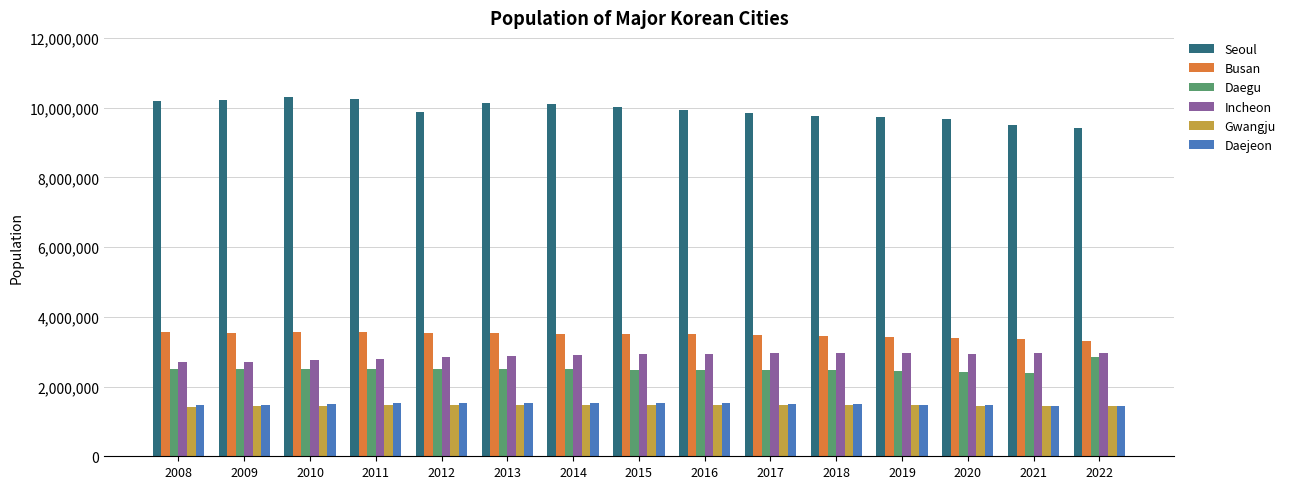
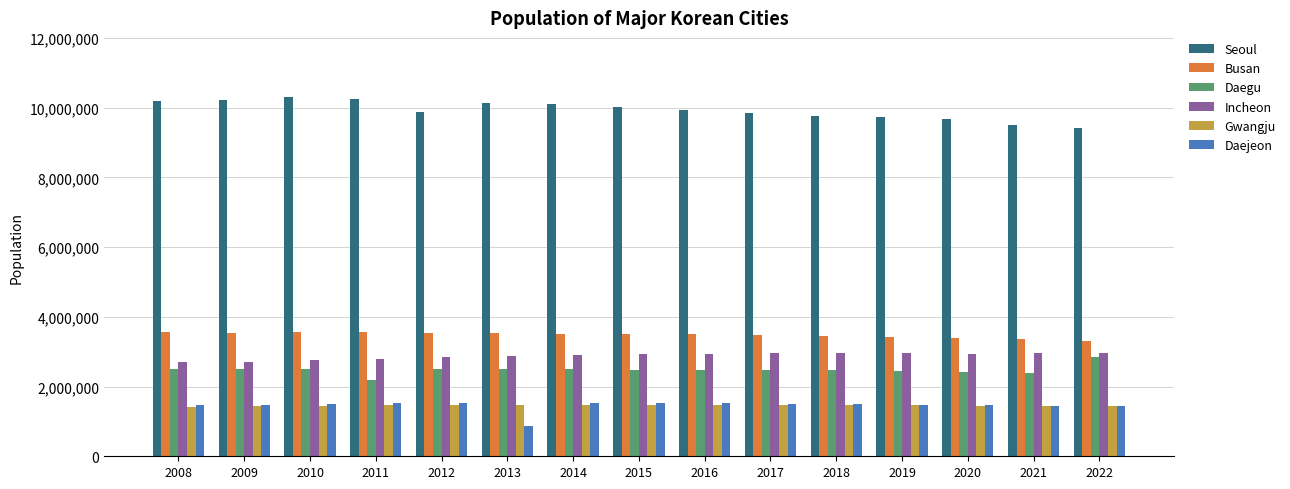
  {
    "Seoul": {
      "2008": "10,200,000",
      "2009": "10,200,000",
      "2010": "10,300,000",
      "2011": "10,200,000",
      "2012": "9,900,000",
      "2013": "10,100,000",
      "2014": "10,100,000",
      "2015": "10,000,000",
      "2016": "9,900,000",
      "2017": "9,900,000",
      "2018": "9,800,000",
      "2019": "9,700,000",
      "2020": "9,700,000",
      "2021": "9,500,000",
      "2022": "9,400,000"
    },
    "Daegu": {
      "2008": "2,500,000",
      "2009": "2,500,000",
      "2010": "2,500,000",
-     "2011": "2,500,000",
+     "2011": "2,200,000",
      "2012": "2,500,000",
      "2013": "2,500,000",
      "2014": "2,500,000",
      "2015": "2,500,000",
      "2016": "2,500,000",
      "2017": "2,500,000",
      "2018": "2,500,000",
      "2019": "2,400,000",
      "2020": "2,400,000",
      "2021": "2,400,000",
      "2022": "2,900,000"
    },
    "Incheon": {
      "2008": "2,700,000",
      "2009": "2,700,000",
      "2010": "2,800,000",
      "2011": "2,800,000",
      "2012": "2,800,000",
      "2013": "2,900,000",
      "2014": "2,900,000",
      "2015": "2,900,000",
      "2016": "2,900,000",
      "2017": "2,900,000",
      "2018": "3,000,000",
      "2019": "3,000,000",
      "2020": "2,900,000",
      "2021": "2,900,000",
      "2022": "3,000,000"
    },
    "Daejeon": {
      "2008": "1,500,000",
      "2009": "1,500,000",
      "2010": "1,500,000",
      "2011": "1,500,000",
      "2012": "1,500,000",
-     "2013": "1,500,000",
+     "2013": "900,000",
      "2014": "1,500,000",
      "2015": "1,500,000",
      "2016": "1,500,000",
      "2017": "1,500,000",
      "2018": "1,500,000",
      "2019": "1,500,000",
      "2020": "1,500,000",
      "2021": "1,500,000",
      "2022": "1,400,000"
    }
  }
